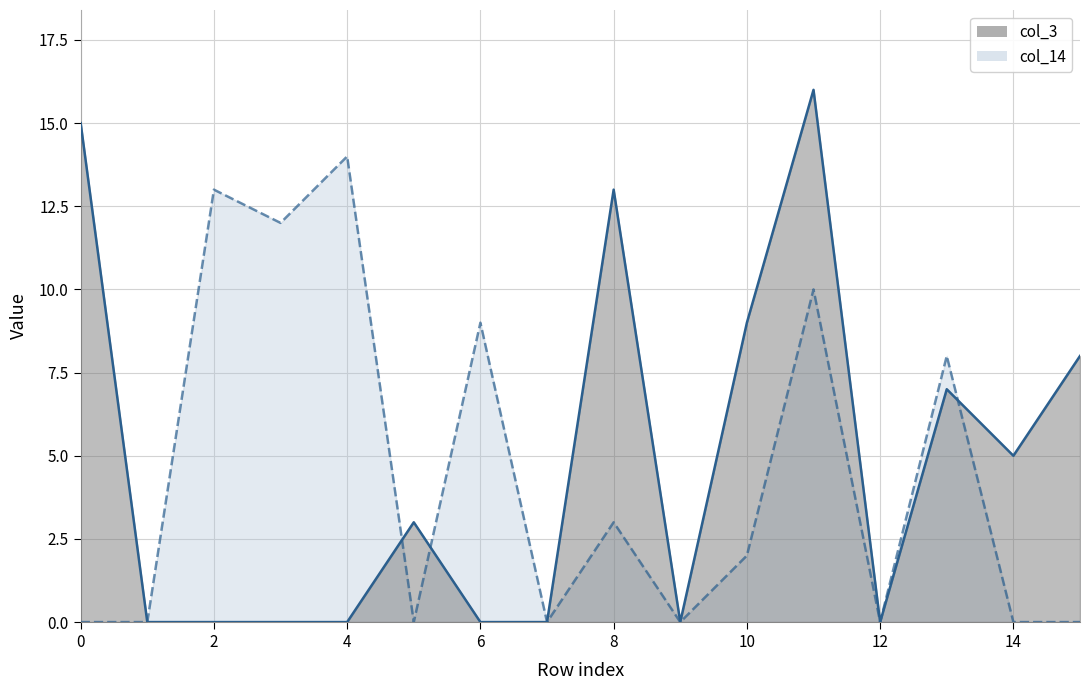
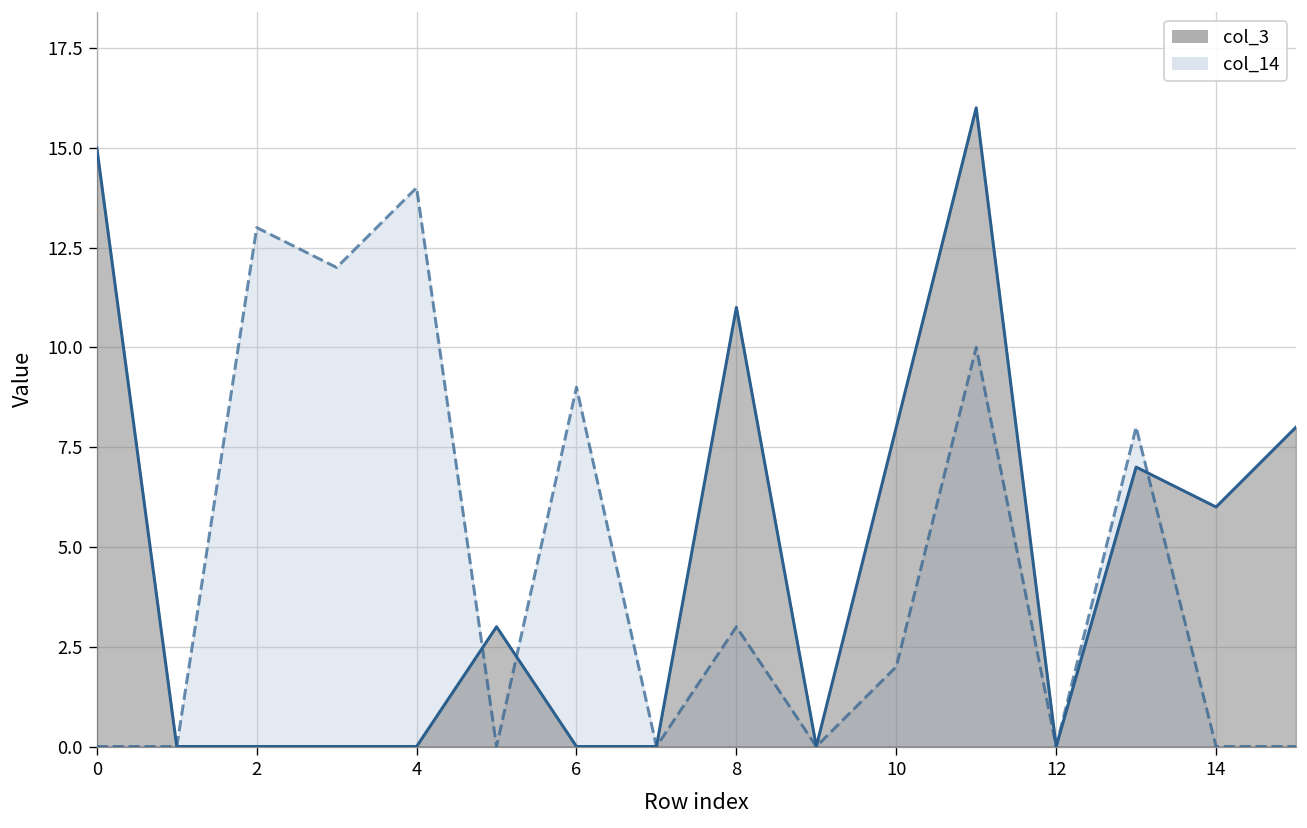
  {
    "col_14": {
      "0": 0,
      "2": 13,
      "4": 14,
      "6": 9,
      "8": 3,
      "10": 2,
      "14": 0
    },
    "col_3": {
      "0": 15,
      "2": 0,
      "4": 0,
      "6": 0,
-     "8": 13,
-     "10": 9,
-     "14": 5
+     "8": 11,
+     "10": 8,
+     "14": 6
    }
  }
